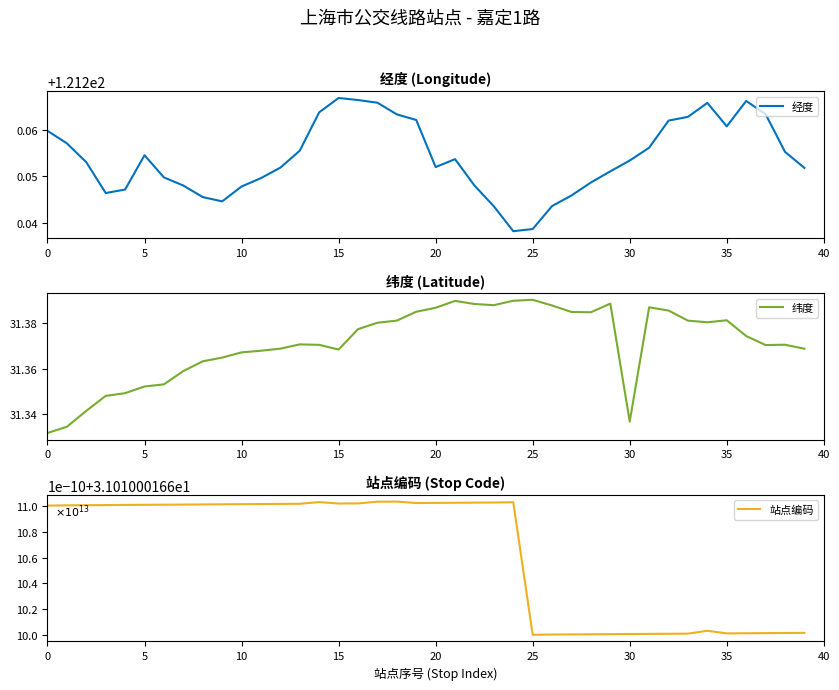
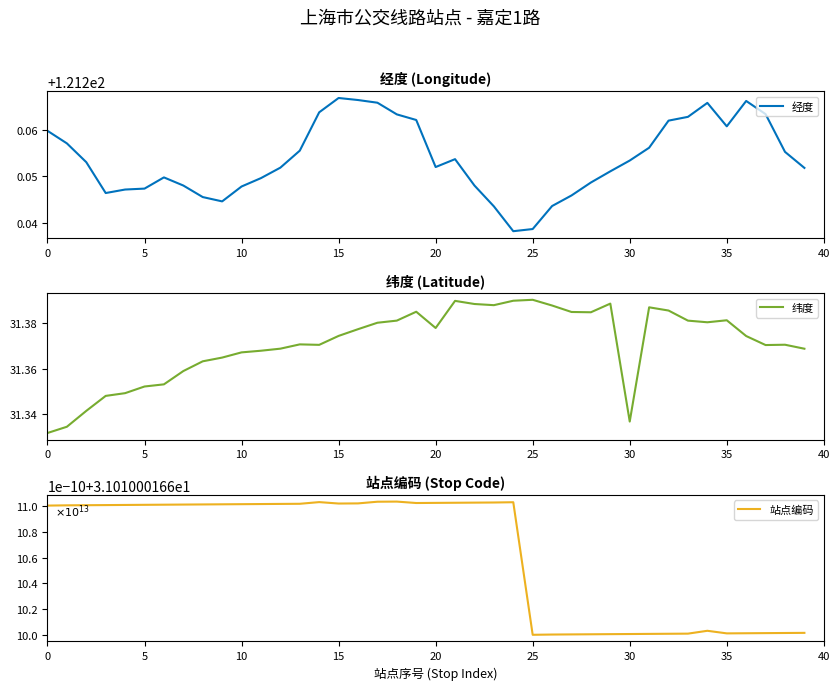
  {
    "经度 (Longitude)": {
      "0": 121.260,
-     "5": 121.255,
+     "5": 121.247,
      "10": 121.248,
      "15": 121.267,
      "20": 121.252,
      "25": 121.239,
      "30": 121.253,
      "35": 121.261
    },
    "纬度 (Latitude)": {
      "0": 31.332,
      "5": 31.352,
      "10": 31.367,
-     "15": 31.368,
-     "20": 31.387,
+     "15": 31.374,
+     "20": 31.378,
      "25": 31.390,
      "30": 31.337,
      "35": 31.381
    },
    "站点编码 (Stop Code)": {
      "0": 31.010001661100,
      "5": 31.010001661101,
      "10": 31.010001661101,
      "15": 31.010001661102,
      "20": 31.010001661102,
      "25": 31.010001661000,
      "30": 31.010001661001,
      "35": 31.010001661001
    }
  }
